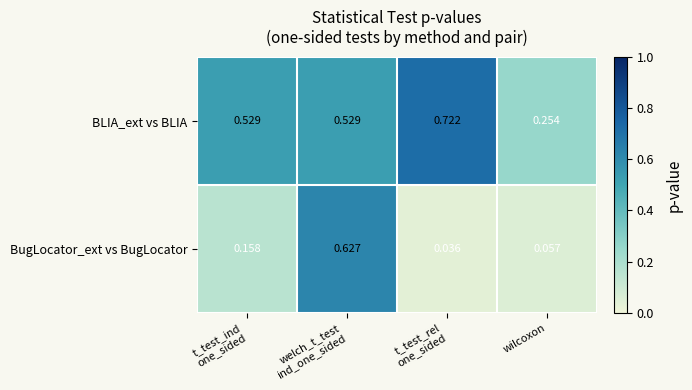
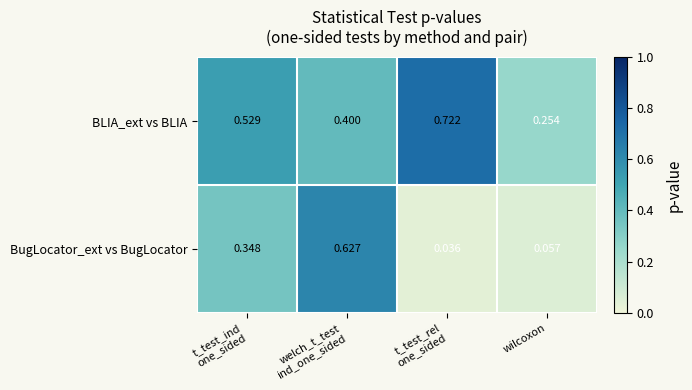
  {
    "BLIA_ext vs BLIA": {
      "t_test_ind one_sided": 0.529,
-     "welch_t_test ind_one_sided": 0.529,
+     "welch_t_test ind_one_sided": 0.400,
      "t_test_rel one_sided": 0.722,
      "wilcoxon": 0.254
    },
    "BugLocator_ext vs BugLocator": {
-     "t_test_ind one_sided": 0.158,
+     "t_test_ind one_sided": 0.348,
      "welch_t_test ind_one_sided": 0.627
    }
  }
